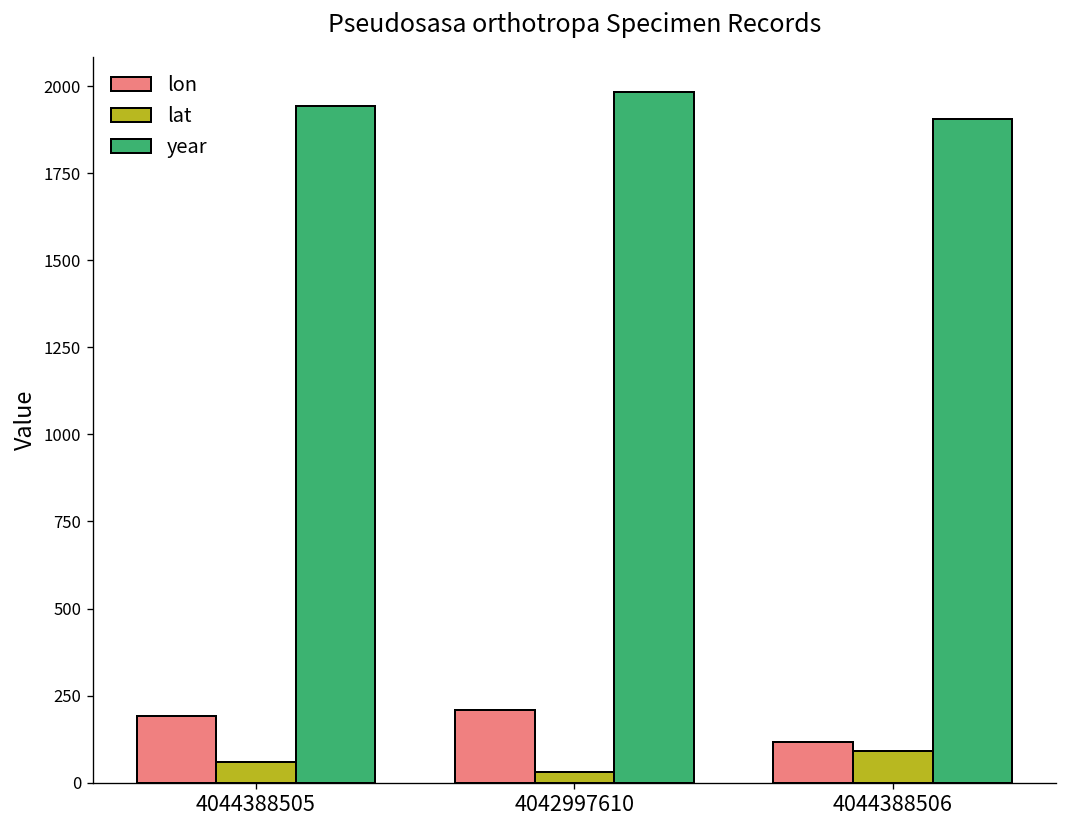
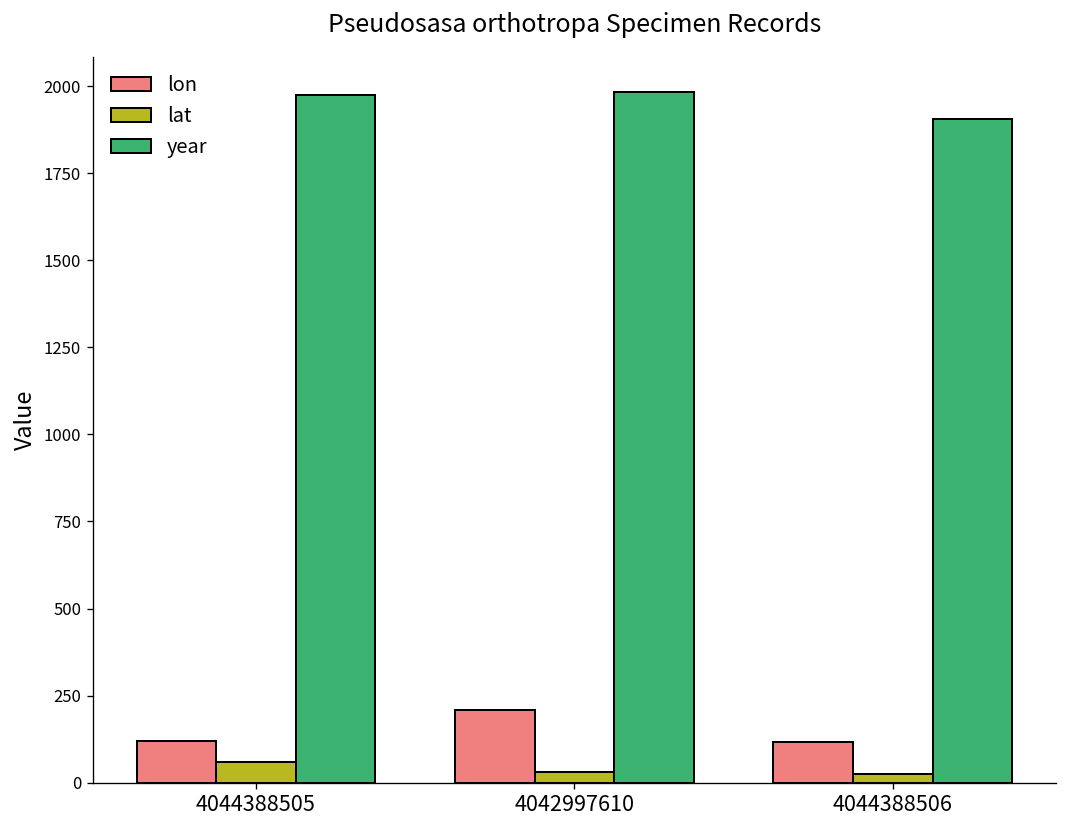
  {
    "lon": {
-     "4044388505": 190,
+     "4044388505": 120,
      "4042997610": 210,
      "4044388506": 120
    },
    "lat": {
      "4044388505": 60,
      "4042997610": 30,
-     "4044388506": 90
+     "4044388506": 20
    },
    "year": {
-     "4044388505": 1940,
+     "4044388505": 1970,
      "4042997610": 1980,
      "4044388506": 1910
    }
  }
